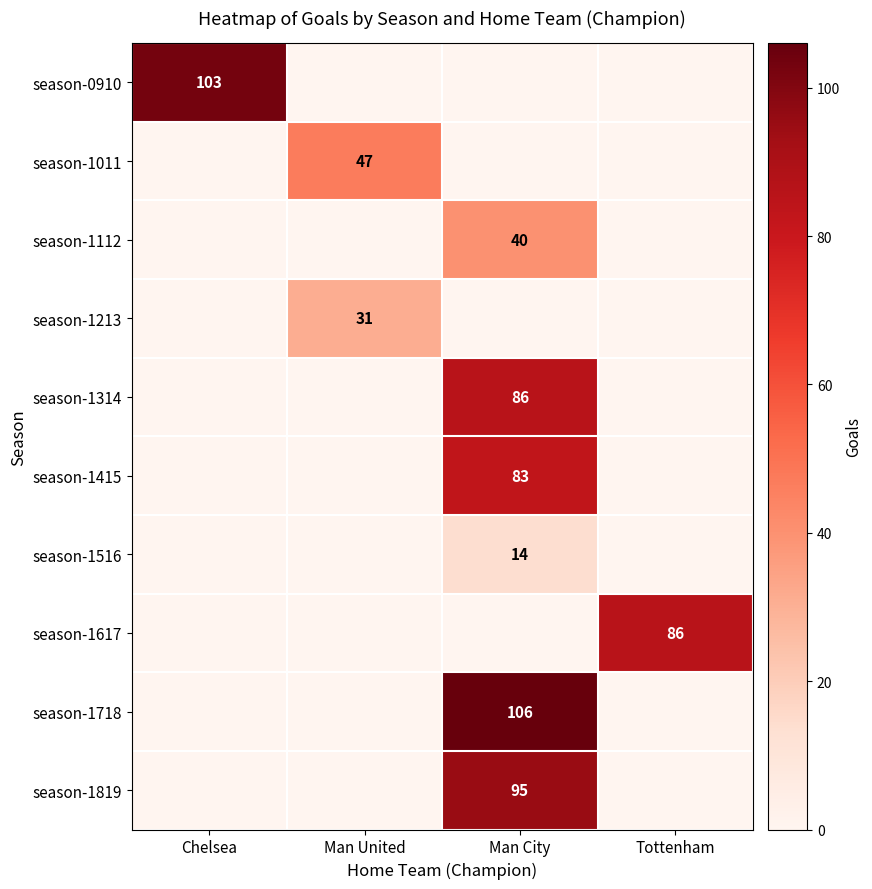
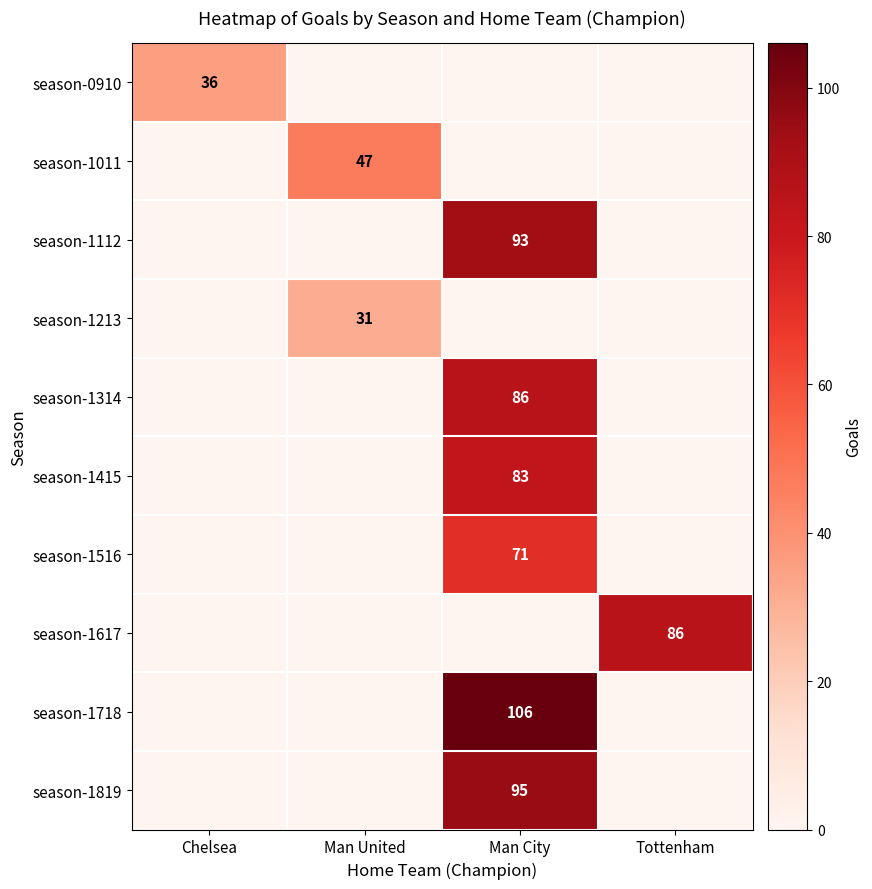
  {
    "season-0910": {
-     "Chelsea": 103
+     "Chelsea": 36
    },
    "season-1011": {
      "Man United": 47
    },
    "season-1112": {
-     "Man City": 40
+     "Man City": 93
    },
    "season-1213": {
      "Man United": 31
    },
    "season-1314": {
      "Man City": 86
    },
    "season-1415": {
      "Man City": 83
    },
    "season-1516": {
-     "Man City": 14
+     "Man City": 71
    },
    "season-1617": {
      "Tottenham": 86
    },
    "season-1718": {
      "Man City": 106
    },
    "season-1819": {
      "Man City": 95
    }
  }
